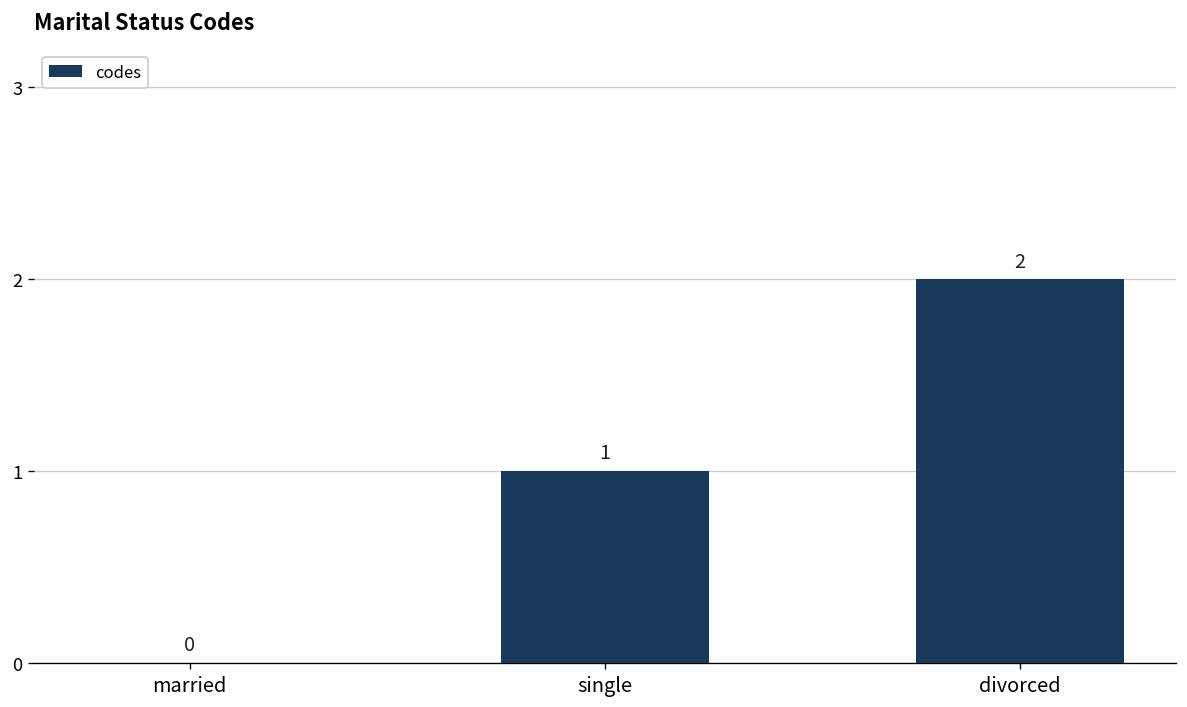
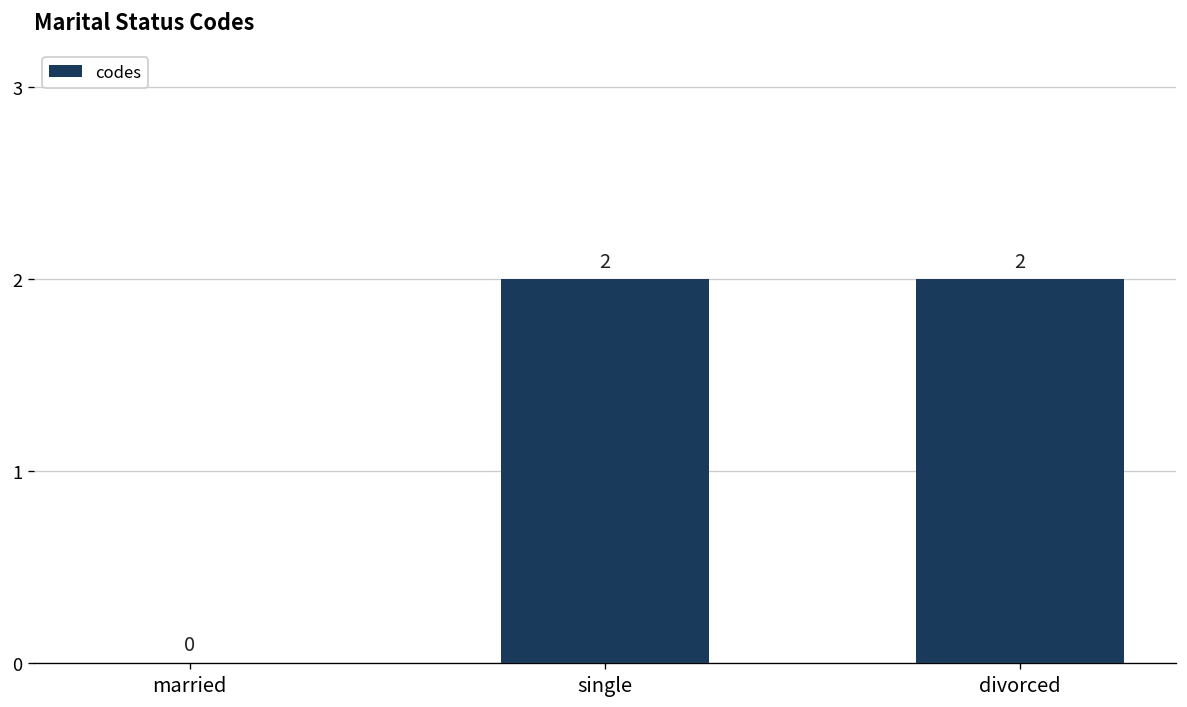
  {
    "married": 0,
-   "single": 1,
+   "single": 2,
    "divorced": 2
  }
